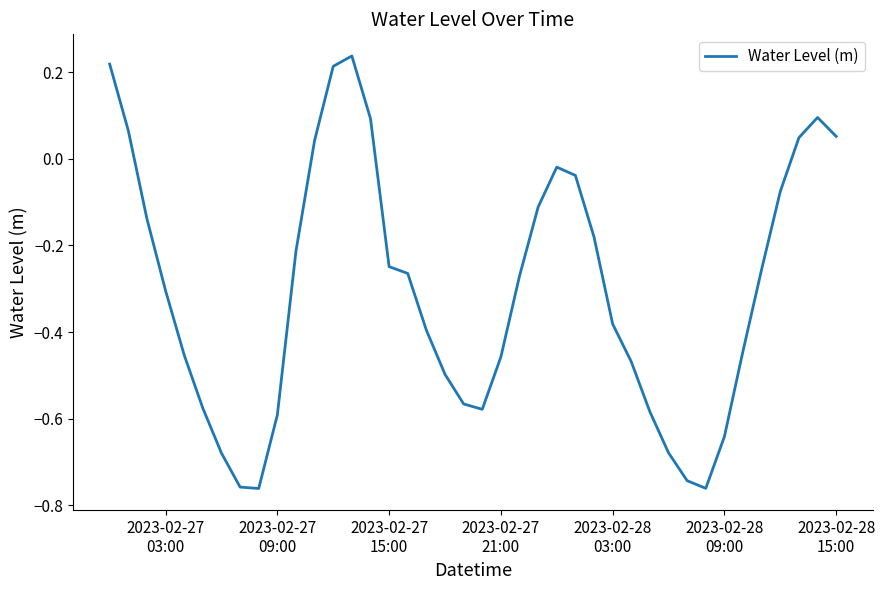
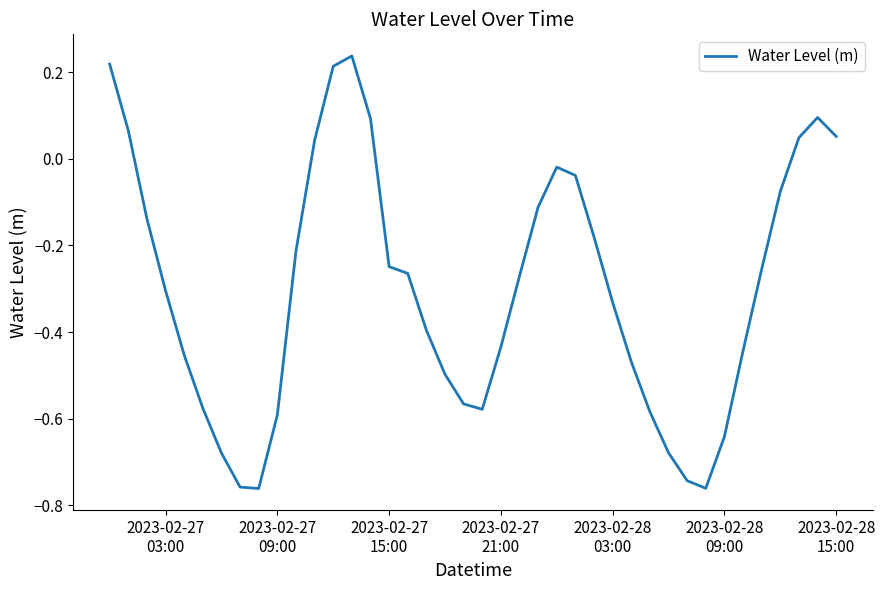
  {
    "2023-02-27 03:00": -0.30,
    "2023-02-27 09:00": -0.59,
    "2023-02-27 15:00": -0.25,
-   "2023-02-27 21:00": -0.46,
-   "2023-02-28 03:00": -0.38,
+   "2023-02-27 21:00": -0.43,
+   "2023-02-28 03:00": -0.33,
    "2023-02-28 09:00": -0.64,
    "2023-02-28 15:00": 0.05
  }
